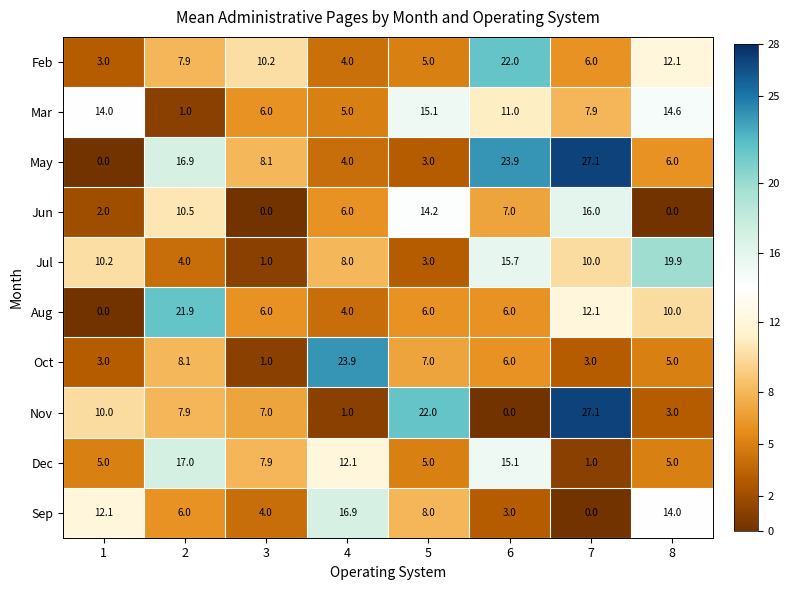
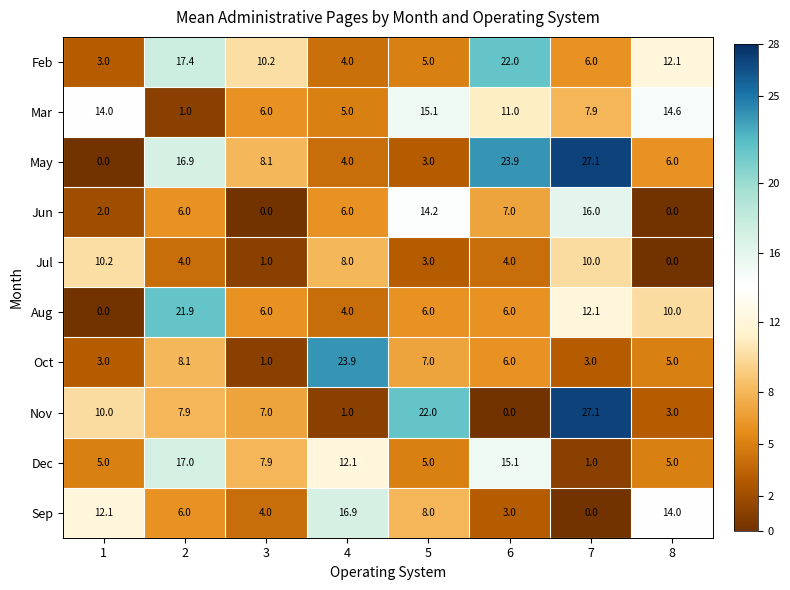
  {
    "Feb": {
-     "2": 7.9
+     "2": 17.4
    },
    "Jun": {
-     "2": 10.5
+     "2": 6.0
    },
    "Jul": {
-     "6": 15.7,
-     "8": 19.9
+     "6": 4.0,
+     "8": 0.0
    }
  }
